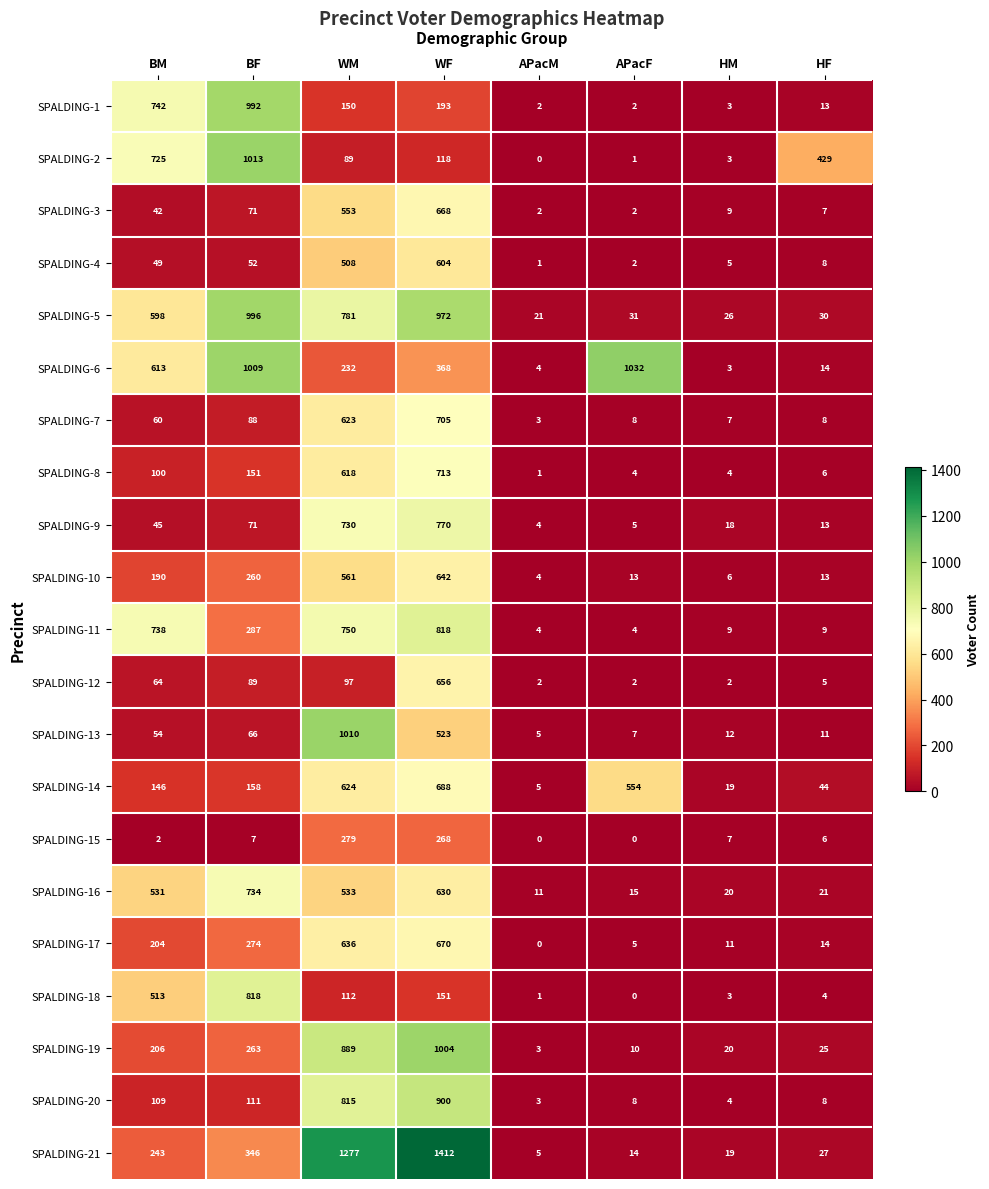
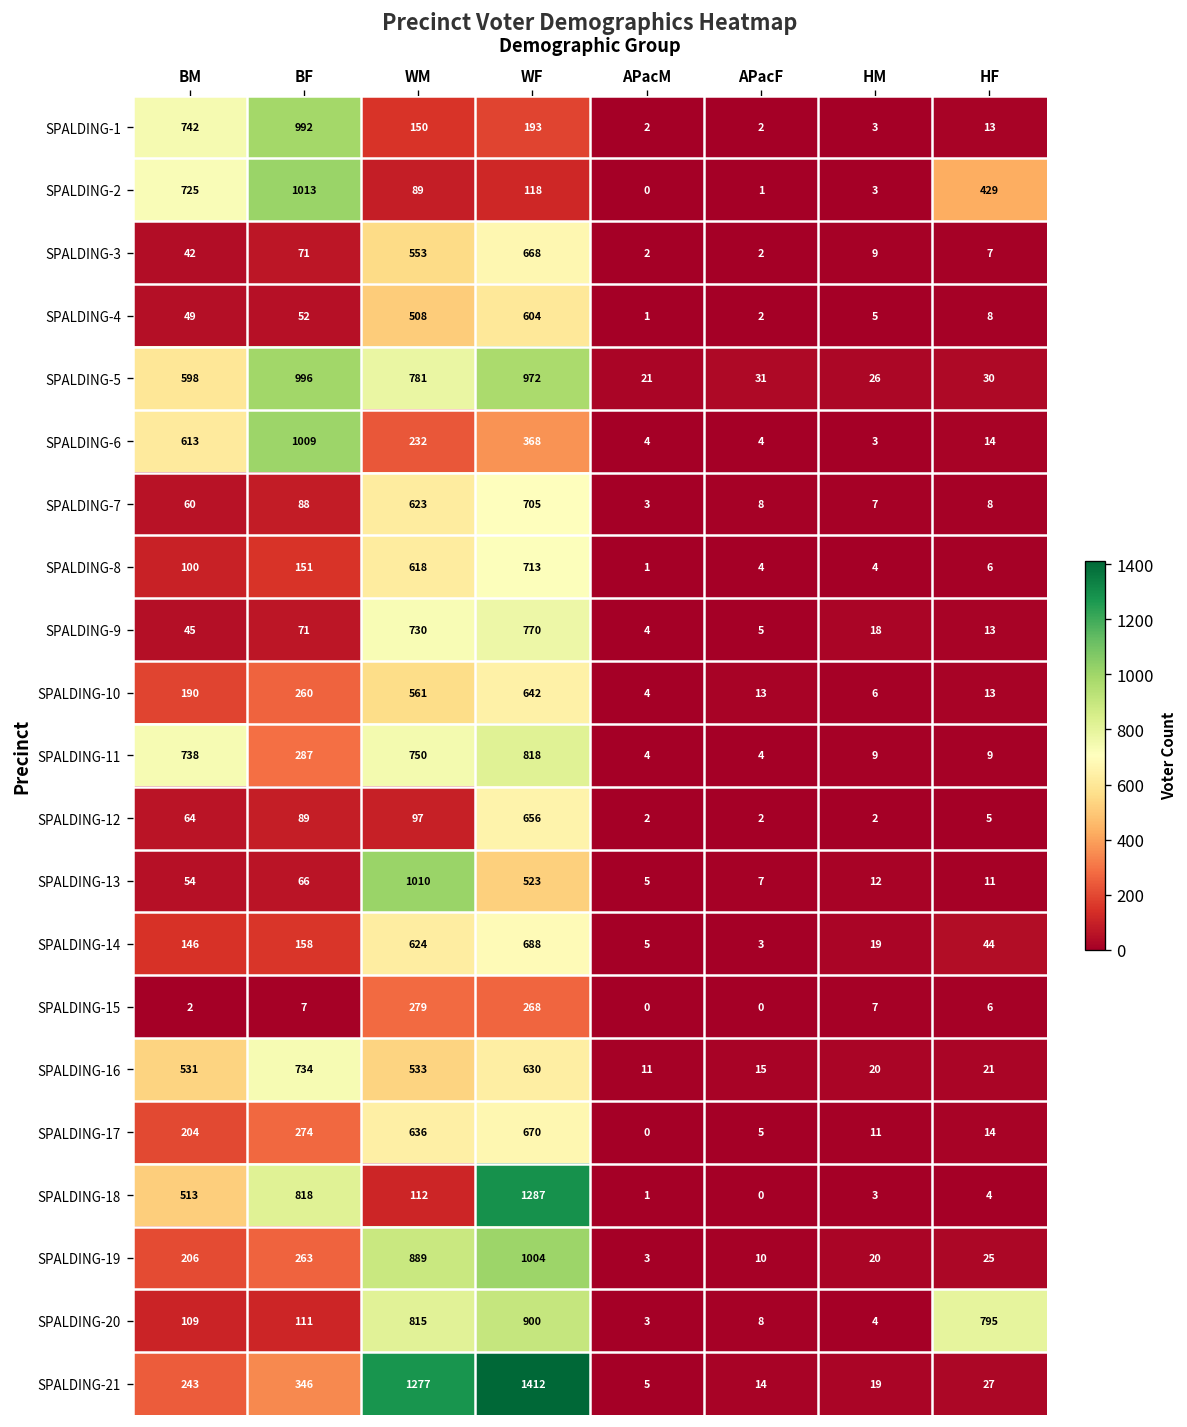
  {
    "SPALDING-1": {
      "BM": 742,
      "BF": 992,
      "WM": 150,
      "WF": 193,
      "APacM": 2,
      "APacF": 2,
      "HM": 3,
      "HF": 13
    },
    "SPALDING-2": {
      "BM": 725,
      "BF": 1013,
      "WM": 89,
      "WF": 118,
      "APacM": 0,
      "APacF": 1,
      "HM": 3,
      "HF": 429
    },
    "SPALDING-3": {
      "BM": 42,
      "BF": 71,
      "WM": 553,
      "WF": 668,
      "APacM": 2,
      "APacF": 2,
      "HM": 9,
      "HF": 7
    },
    "SPALDING-4": {
      "BM": 49,
      "BF": 52,
      "WM": 508,
      "WF": 604,
      "APacM": 1,
      "APacF": 2,
      "HM": 5,
      "HF": 8
    },
    "SPALDING-5": {
      "BM": 598,
      "BF": 996,
      "WM": 781,
      "WF": 972,
      "APacM": 21,
      "APacF": 31,
      "HM": 26,
      "HF": 30
    },
    "SPALDING-6": {
      "BM": 613,
      "BF": 1009,
      "WM": 232,
      "WF": 368,
      "APacM": 4,
-     "APacF": 1032,
+     "APacF": 4,
      "HM": 3,
      "HF": 14
    },
    "SPALDING-7": {
      "BM": 60,
      "BF": 88,
      "WM": 623,
      "WF": 705,
      "APacM": 3,
      "APacF": 8,
      "HM": 7,
      "HF": 8
    },
    "SPALDING-8": {
      "BM": 100,
      "BF": 151,
      "WM": 618,
      "WF": 713,
      "APacM": 1,
      "APacF": 4,
      "HM": 4,
      "HF": 6
    },
    "SPALDING-9": {
      "BM": 45,
      "BF": 71,
      "WM": 730,
      "WF": 770,
      "APacM": 4,
      "APacF": 5,
      "HM": 18,
      "HF": 13
    },
    "SPALDING-10": {
      "BM": 190,
      "BF": 260,
      "WM": 561,
      "WF": 642,
      "APacM": 4,
      "APacF": 13,
      "HM": 6,
      "HF": 13
    },
    "SPALDING-11": {
      "BM": 738,
      "BF": 287,
      "WM": 750,
      "WF": 818,
      "APacM": 4,
      "APacF": 4,
      "HM": 9,
      "HF": 9
    },
    "SPALDING-12": {
      "BM": 64,
      "BF": 89,
      "WM": 97,
      "WF": 656,
      "APacM": 2,
      "APacF": 2,
      "HM": 2,
      "HF": 5
    },
    "SPALDING-13": {
      "BM": 54,
      "BF": 66,
      "WM": 1010,
      "WF": 523,
      "APacM": 5,
      "APacF": 7,
      "HM": 12,
      "HF": 11
    },
    "SPALDING-14": {
      "BM": 146,
      "BF": 158,
      "WM": 624,
      "WF": 688,
      "APacM": 5,
-     "APacF": 554,
+     "APacF": 3,
      "HM": 19,
      "HF": 44
    },
    "SPALDING-15": {
      "BM": 2,
      "BF": 7,
      "WM": 279,
      "WF": 268,
      "APacM": 0,
      "APacF": 0,
      "HM": 7,
      "HF": 6
    },
    "SPALDING-16": {
      "BM": 531,
      "BF": 734,
      "WM": 533,
      "WF": 630,
      "APacM": 11,
      "APacF": 15,
      "HM": 20,
      "HF": 21
    },
    "SPALDING-17": {
      "BM": 204,
      "BF": 274,
      "WM": 636,
      "WF": 670,
      "APacM": 0,
      "APacF": 5,
      "HM": 11,
      "HF": 14
    },
    "SPALDING-18": {
      "BM": 513,
      "BF": 818,
      "WM": 112,
-     "WF": 151,
+     "WF": 1287,
      "APacM": 1,
      "APacF": 0,
      "HM": 3,
      "HF": 4
    },
    "SPALDING-19": {
      "BM": 206,
      "BF": 263,
      "WM": 889,
      "WF": 1004,
      "APacM": 3,
      "APacF": 10,
      "HM": 20,
      "HF": 25
    },
    "SPALDING-20": {
      "BM": 109,
      "BF": 111,
      "WM": 815,
      "WF": 900,
      "APacM": 3,
      "APacF": 8,
      "HM": 4,
-     "HF": 8
+     "HF": 795
    },
    "SPALDING-21": {
      "BM": 243,
      "BF": 346,
      "WM": 1277,
      "WF": 1412,
      "APacM": 5,
      "APacF": 14,
      "HM": 19,
      "HF": 27
    }
  }
